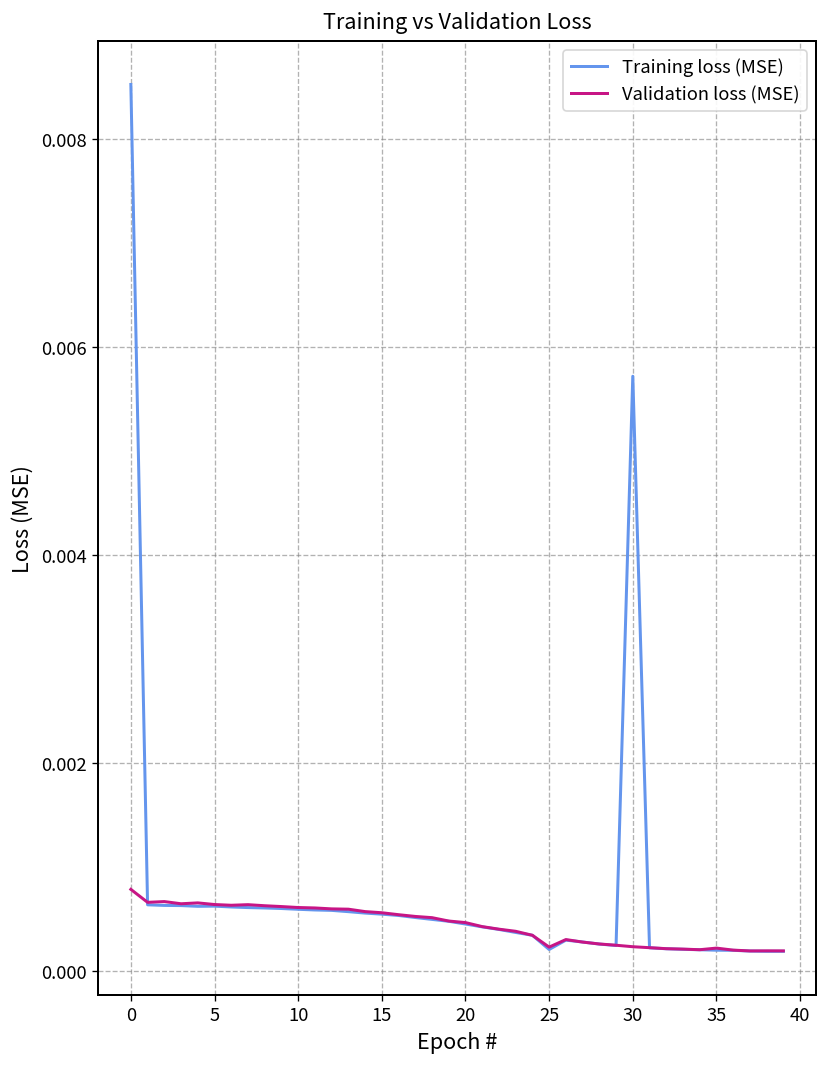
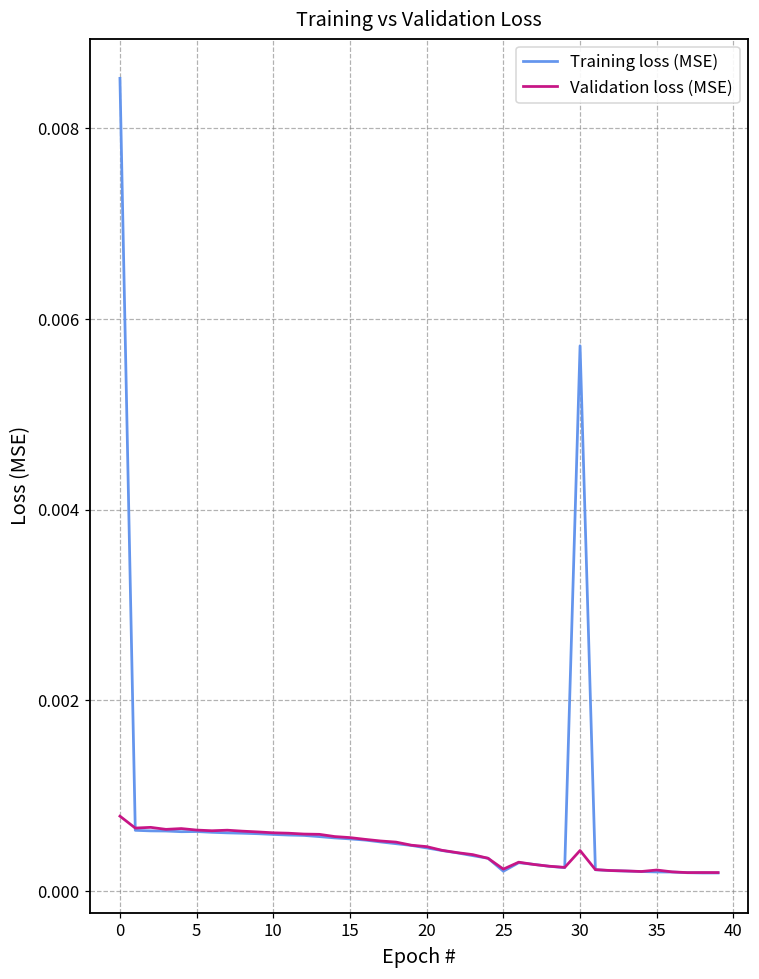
  {
    "Training loss (MSE)": {
      "0": 0.0085,
      "30": 0.0057
    },
    "Validation loss (MSE)": {
      "0": 0.0008,
-     "30": 0.0002
+     "30": 0.0004
    }
  }
